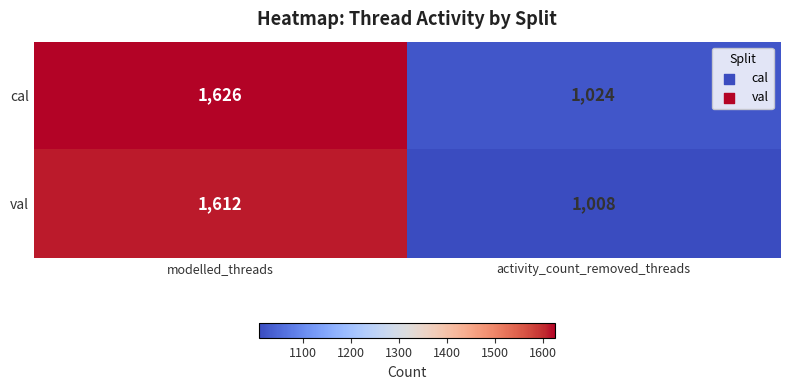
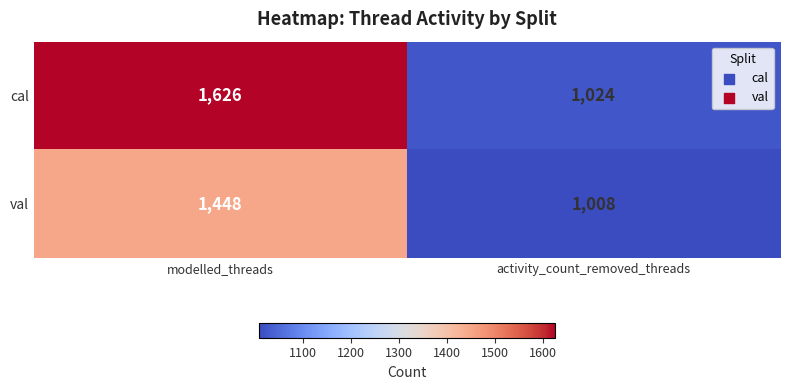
  {
    "cal": {
      "modelled_threads": "1,626",
      "activity_count_removed_threads": "1,024"
    },
    "val": {
-     "modelled_threads": "1,612",
+     "modelled_threads": "1,448",
      "activity_count_removed_threads": "1,008"
    }
  }
